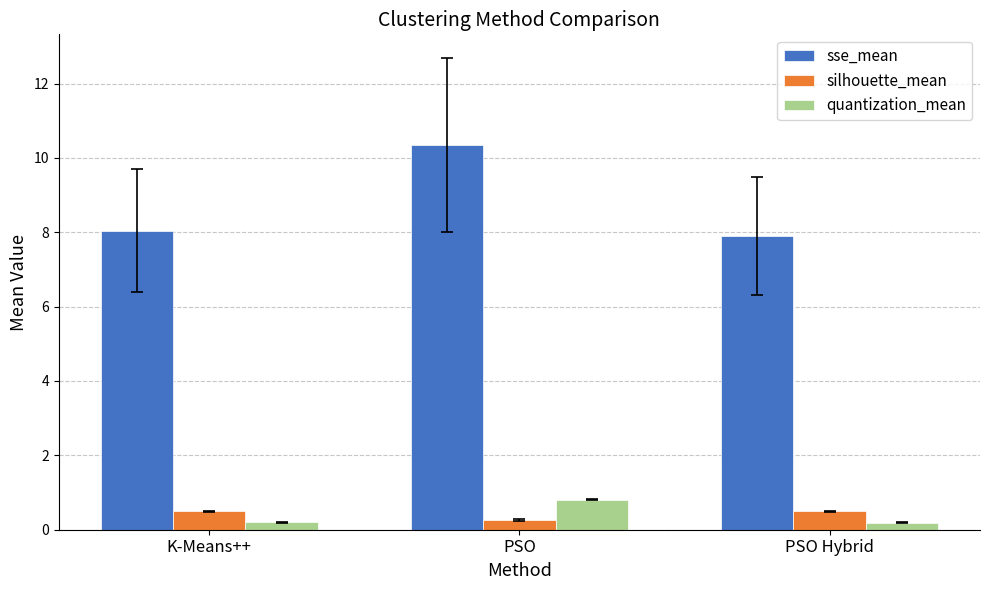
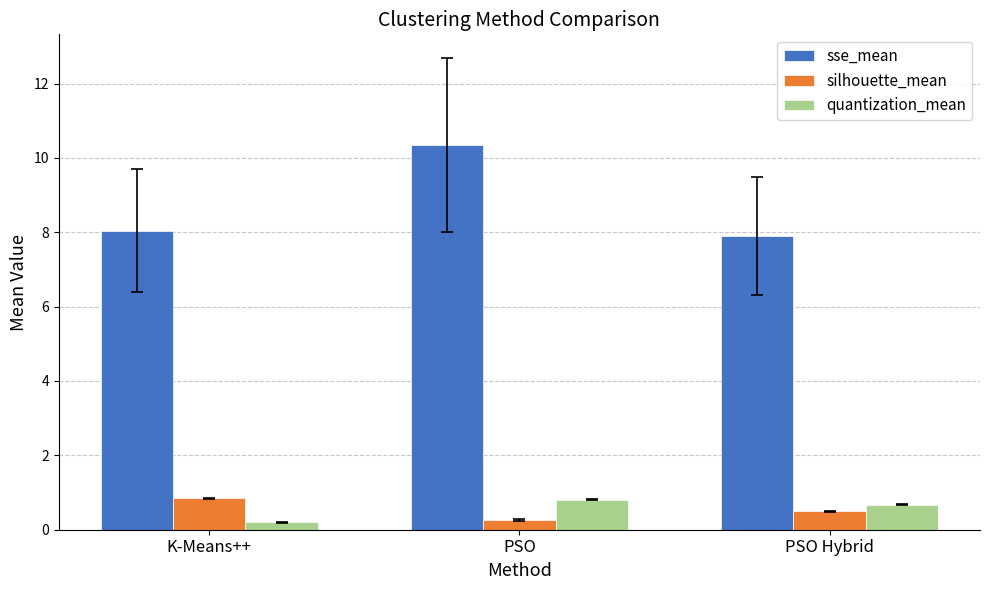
  {
    "silhouette_mean": {
-     "K-Means++": 0.5,
+     "K-Means++": 0.8,
      "PSO": 0.3,
      "PSO Hybrid": 0.5
    },
    "quantization_mean": {
      "K-Means++": 0.2,
      "PSO": 0.8,
-     "PSO Hybrid": 0.2
+     "PSO Hybrid": 0.7
    }
  }
